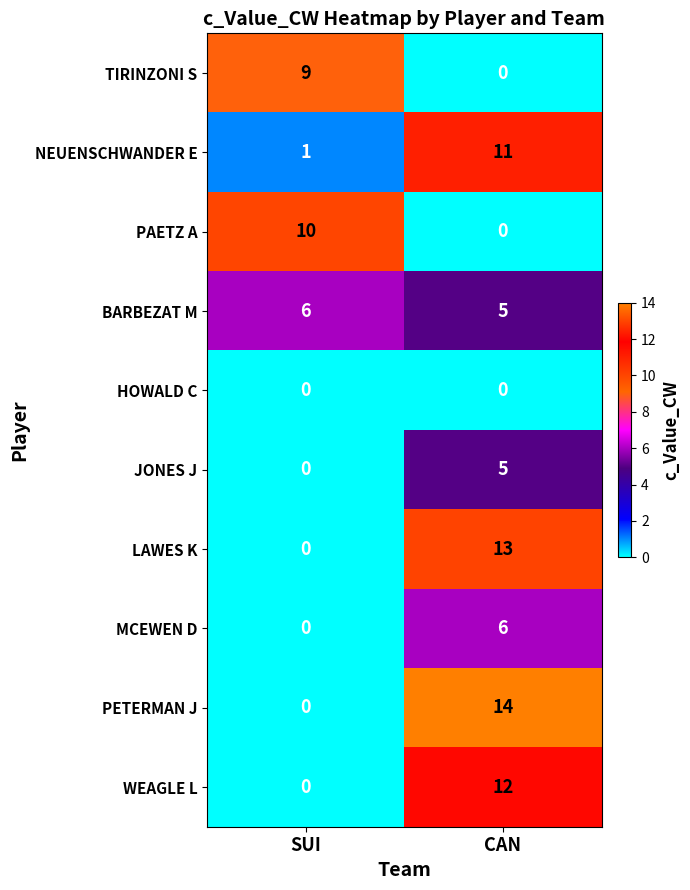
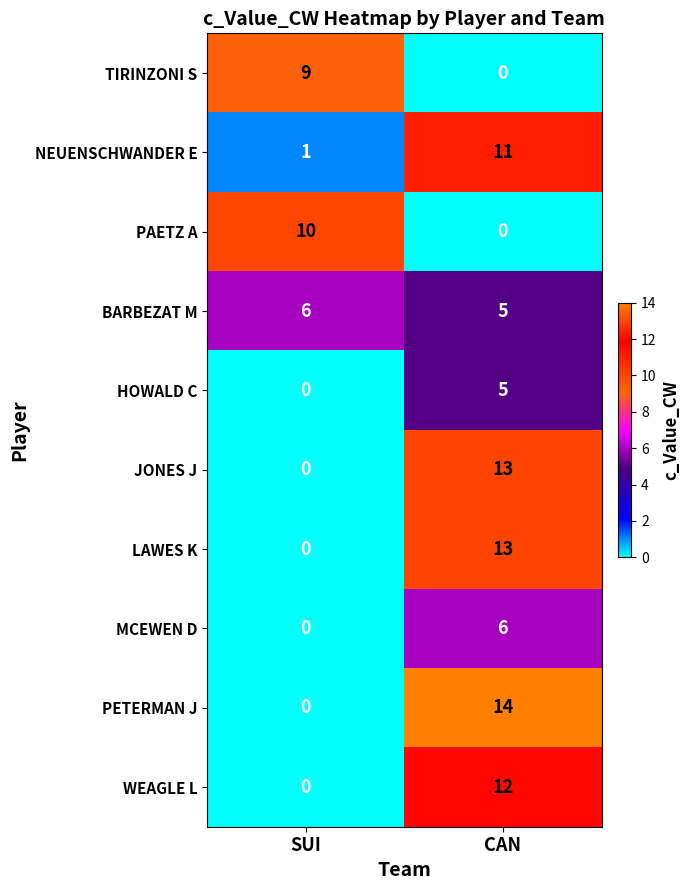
  {
    "TIRINZONI S": {
      "SUI": 9,
      "CAN": 0
    },
    "NEUENSCHWANDER E": {
      "SUI": 1,
      "CAN": 11
    },
    "PAETZ A": {
      "SUI": 10,
      "CAN": 0
    },
    "BARBEZAT M": {
      "SUI": 6,
      "CAN": 5
    },
    "HOWALD C": {
      "SUI": 0,
-     "CAN": 0
+     "CAN": 5
    },
    "JONES J": {
      "SUI": 0,
-     "CAN": 5
+     "CAN": 13
    },
    "LAWES K": {
      "SUI": 0,
      "CAN": 13
    },
    "MCEWEN D": {
      "SUI": 0,
      "CAN": 6
    },
    "PETERMAN J": {
      "SUI": 0,
      "CAN": 14
    },
    "WEAGLE L": {
      "SUI": 0,
      "CAN": 12
    }
  }
